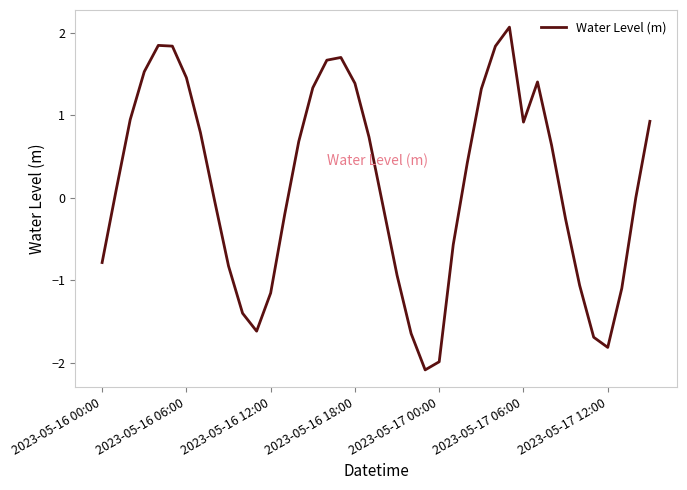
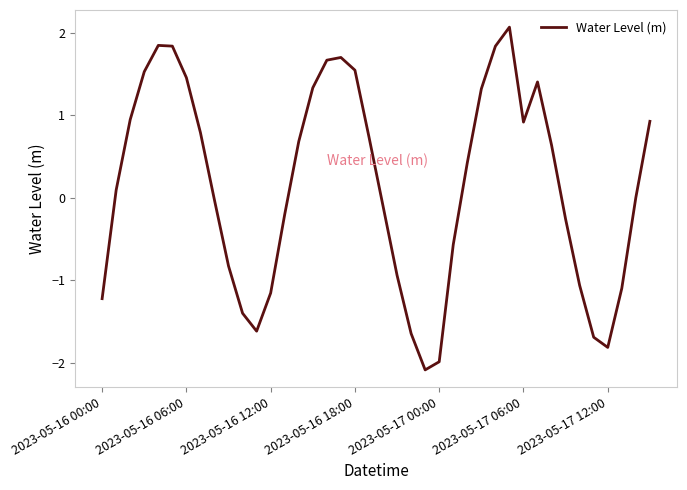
  {
-   "2023-05-16 00:00": -0.8,
+   "2023-05-16 00:00": -1.2,
    "2023-05-16 06:00": 1.5,
    "2023-05-16 12:00": -1.2,
-   "2023-05-16 18:00": 1.4,
+   "2023-05-16 18:00": 1.5,
    "2023-05-17 00:00": -2.0,
    "2023-05-17 06:00": 0.9,
    "2023-05-17 12:00": -1.8
  }
